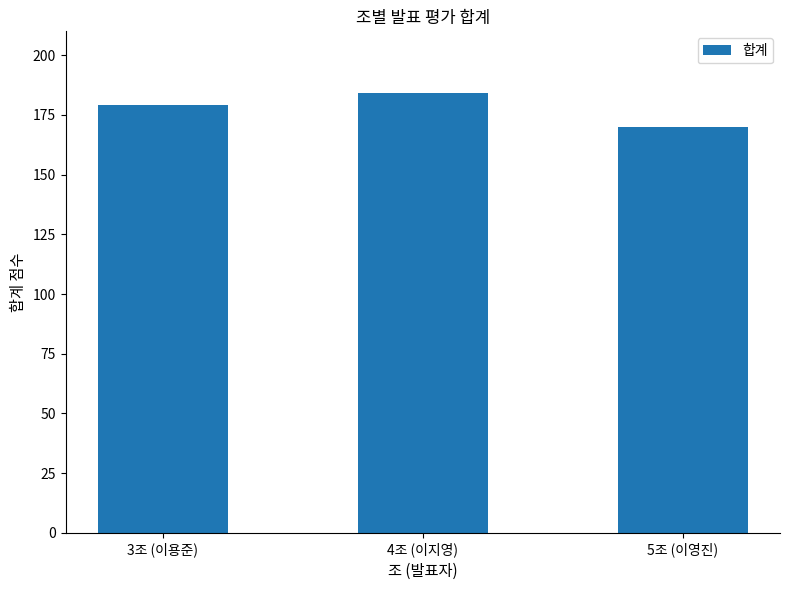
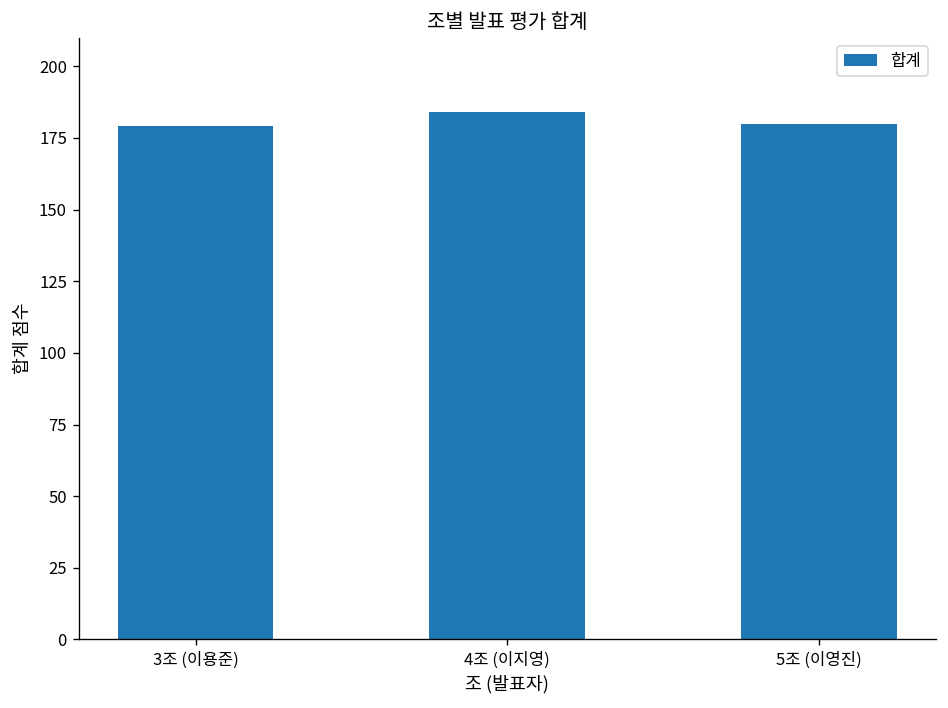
  {
    "3조 (이용준)": 179,
    "4조 (이지영)": 184,
-   "5조 (이영진)": 170
+   "5조 (이영진)": 180
  }
